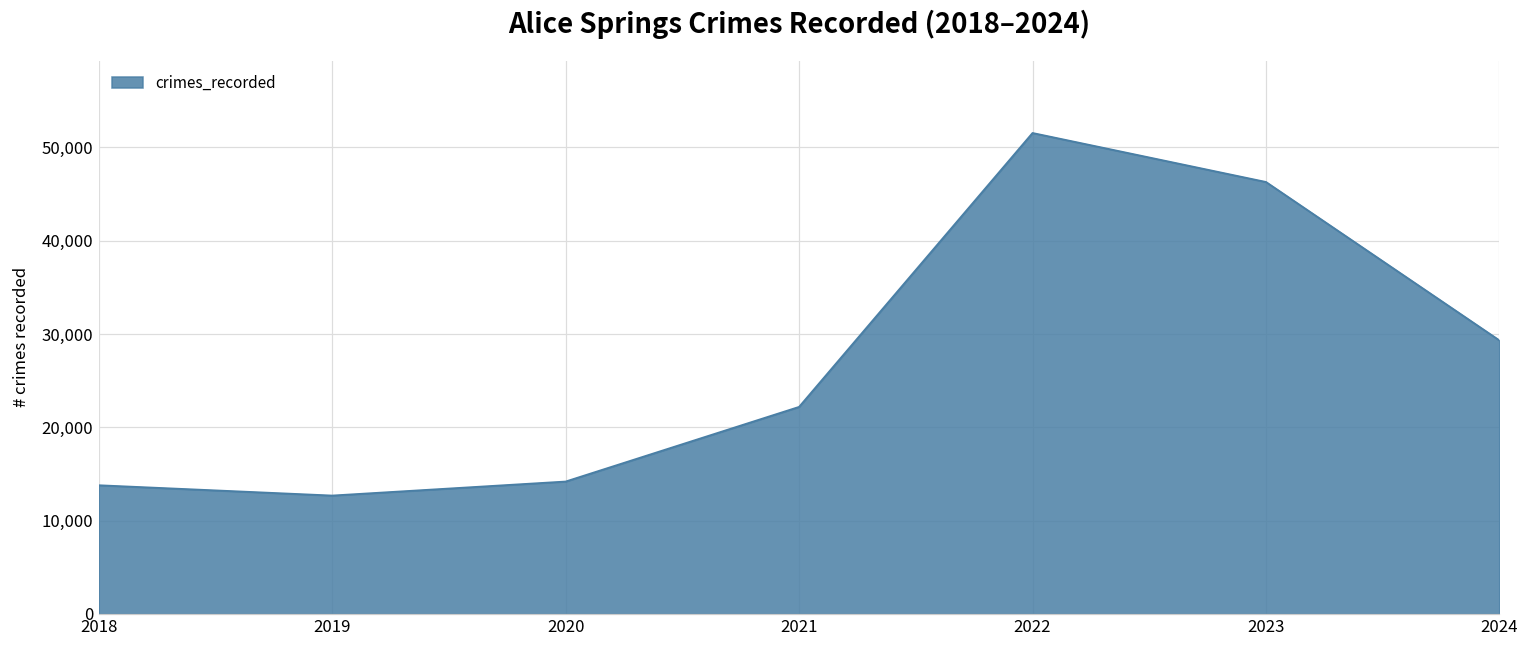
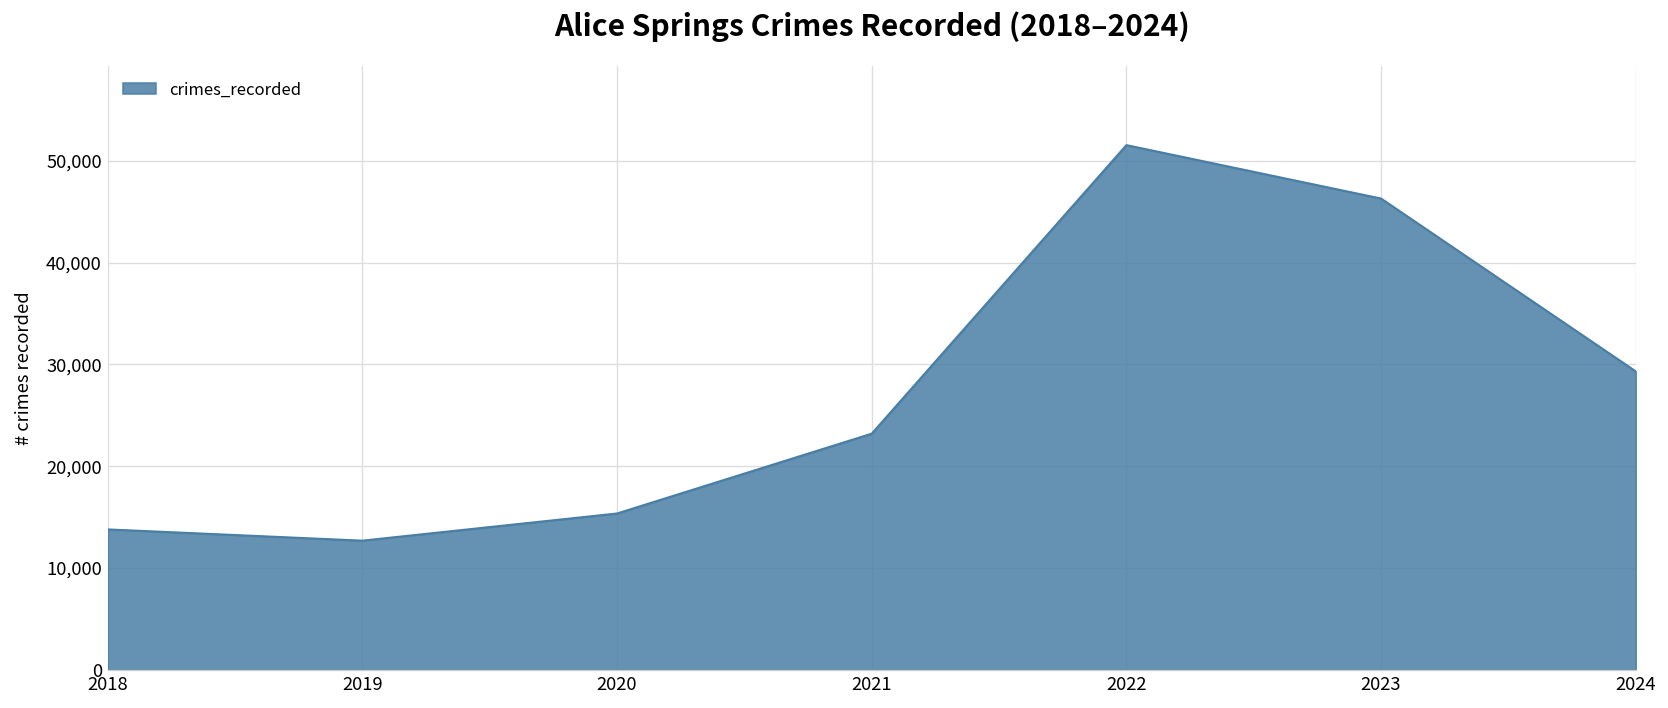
  {
    "2018": "14,000",
    "2019": "13,000",
-   "2020": "14,000",
-   "2021": "22,000",
+   "2020": "15,000",
+   "2021": "23,000",
    "2022": "52,000",
    "2023": "46,000",
    "2024": "29,000"
  }
